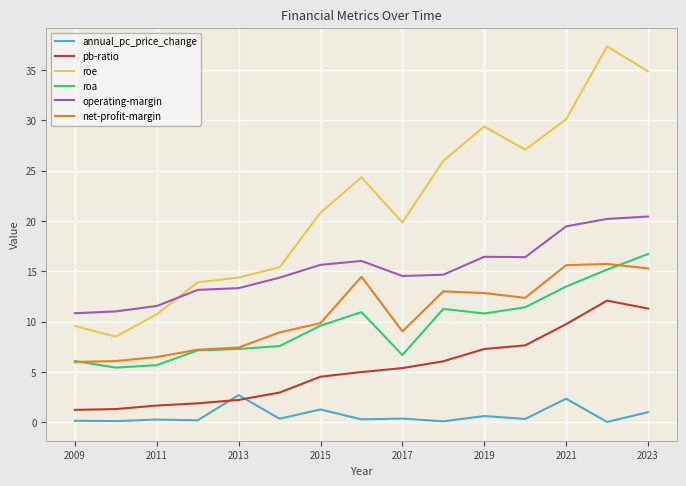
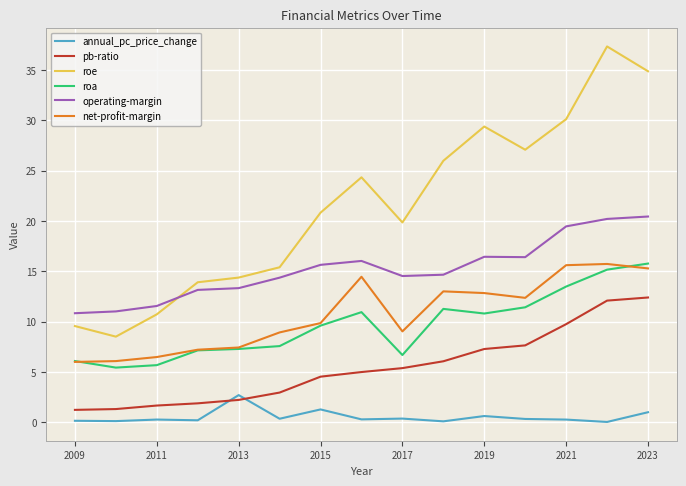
  {
    "annual_pc_price_change": {
      "2009": 0.1,
      "2011": 0.3,
      "2013": 2.7,
      "2015": 1.3,
      "2017": 0.4,
      "2019": 0.6,
-     "2021": 2.3,
+     "2021": 0.3,
      "2023": 1.0
    },
    "pb-ratio": {
      "2009": 1.2,
      "2011": 1.7,
      "2013": 2.2,
      "2015": 4.5,
      "2017": 5.4,
      "2019": 7.3,
      "2021": 9.8,
-     "2023": 11.3
+     "2023": 12.4
    },
    "roe": {
      "2009": 9.6,
      "2011": 10.7,
      "2013": 14.4,
      "2015": 20.8,
      "2017": 19.9,
      "2019": 29.4,
      "2021": 30.1,
      "2023": 34.9
    },
    "roa": {
      "2011": 5.7,
      "2017": 6.7,
      "2019": 10.8,
      "2021": 13.5,
-     "2023": 16.7
+     "2023": 15.8
    },
    "operating-margin": {
      "2009": 10.8,
      "2011": 11.6,
      "2013": 13.3,
      "2015": 15.6,
      "2017": 14.5,
      "2019": 16.4,
      "2021": 19.5,
      "2023": 20.4
    },
    "net-profit-margin": {
      "2011": 6.5,
      "2017": 9.0,
      "2019": 12.8,
      "2021": 15.6,
      "2023": 15.3
    }
  }
